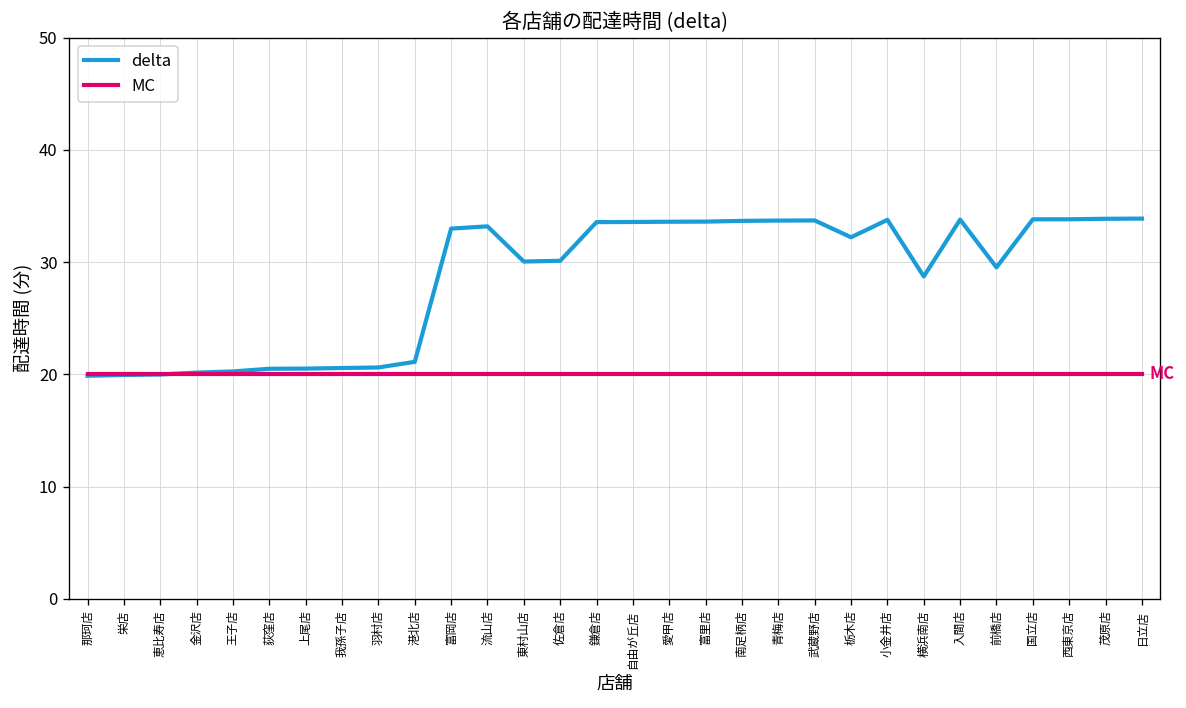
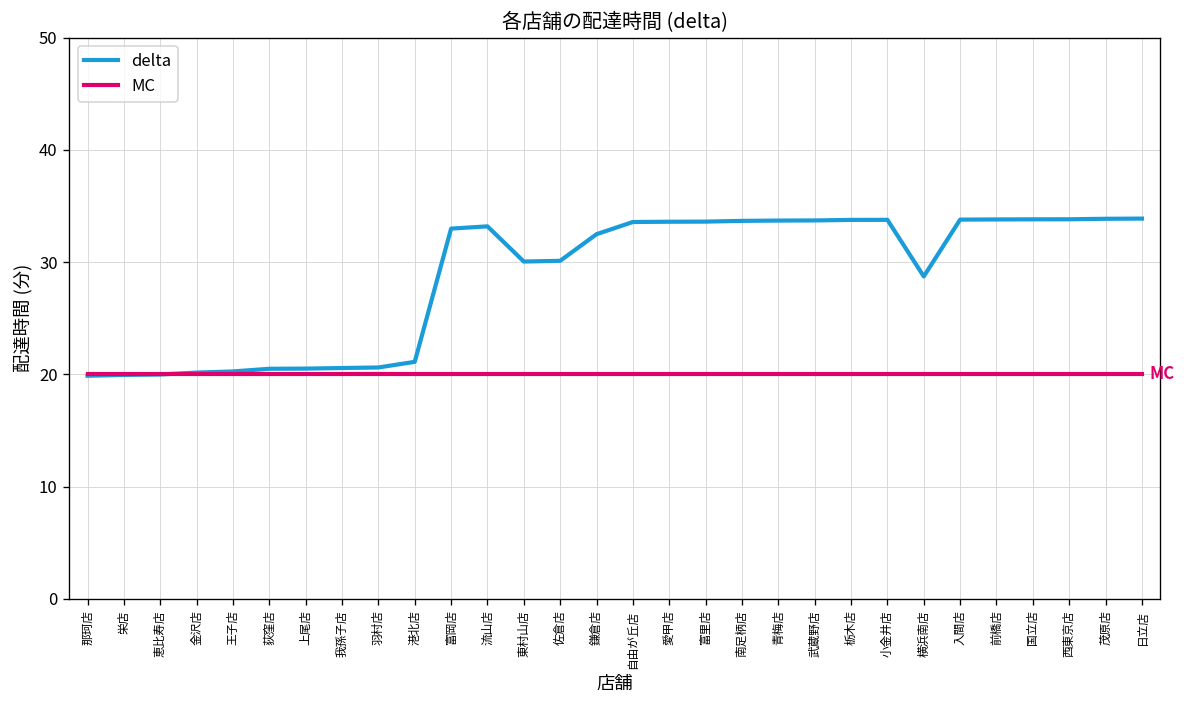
  {
    "delta": {
      "荻窪店": 21,
      "上尾店": 21,
      "我孫子店": 21,
      "羽村店": 21,
      "港北店": 21,
      "富岡店": 33,
      "流山店": 33,
      "東村山店": 30,
      "佐倉店": 30,
-     "鎌倉店": 34,
+     "鎌倉店": 32,
      "自由が丘店": 34,
      "愛甲店": 34,
      "富里店": 34,
      "南足柄店": 34,
      "青梅店": 34,
      "武蔵野店": 34,
-     "栃木店": 32,
+     "栃木店": 34,
      "小金井店": 34,
      "横浜南店": 29,
      "入間店": 34,
-     "前橋店": 30,
+     "前橋店": 34,
      "国立店": 34,
      "西東京店": 34,
      "茂原店": 34,
      "日立店": 34
    },
    "MC": {
      "荻窪店": 20,
      "上尾店": 20,
      "我孫子店": 20,
      "羽村店": 20,
      "港北店": 20,
      "富岡店": 20,
      "流山店": 20,
      "東村山店": 20,
      "佐倉店": 20,
      "鎌倉店": 20,
      "自由が丘店": 20,
      "愛甲店": 20,
      "富里店": 20,
      "南足柄店": 20,
      "青梅店": 20,
      "武蔵野店": 20,
      "栃木店": 20,
      "小金井店": 20,
      "横浜南店": 20,
      "入間店": 20,
      "前橋店": 20,
      "国立店": 20,
      "西東京店": 20,
      "茂原店": 20,
      "日立店": 20
    }
  }
